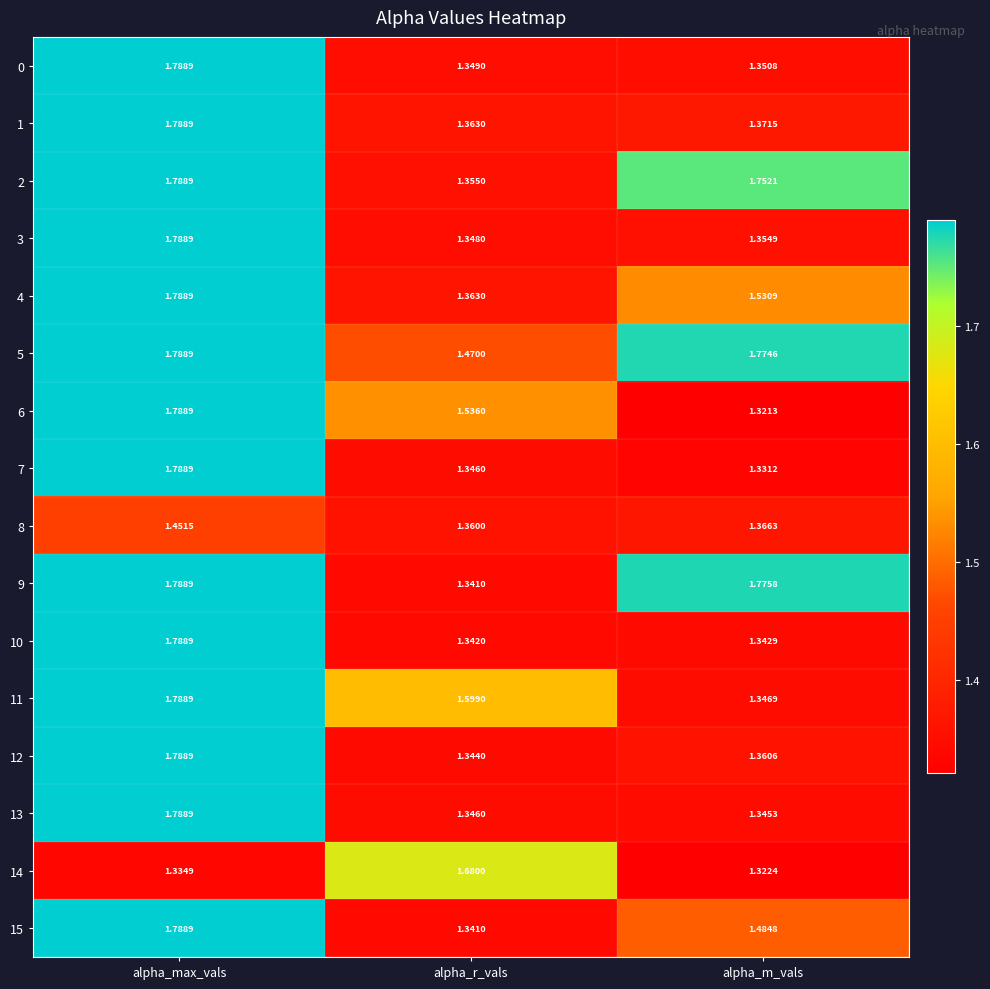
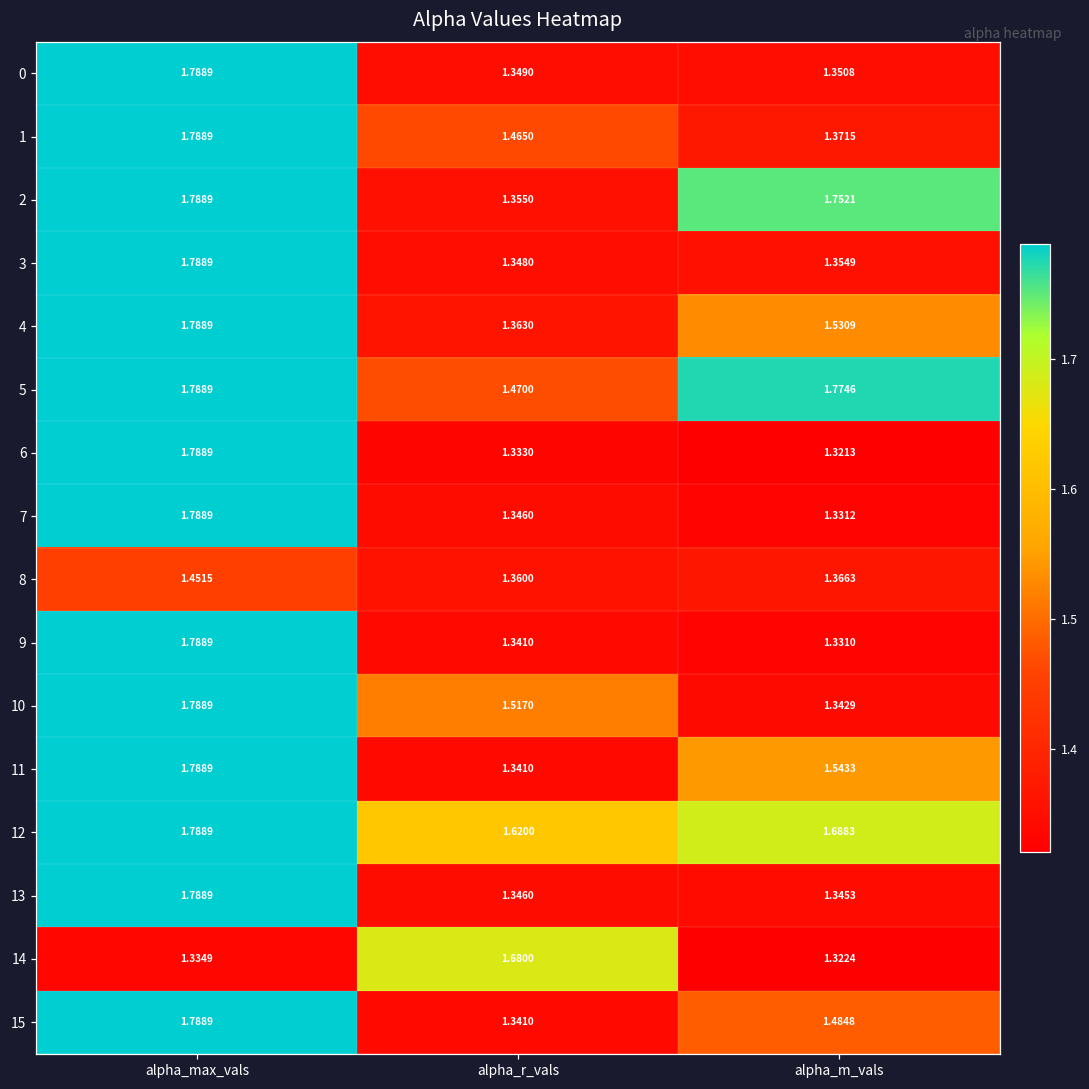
  {
    "0": {
      "alpha_max_vals": 1.7889,
      "alpha_r_vals": 1.3490,
      "alpha_m_vals": 1.3508
    },
    "1": {
      "alpha_max_vals": 1.7889,
-     "alpha_r_vals": 1.3630,
+     "alpha_r_vals": 1.4650,
      "alpha_m_vals": 1.3715
    },
    "2": {
      "alpha_max_vals": 1.7889,
      "alpha_r_vals": 1.3550,
      "alpha_m_vals": 1.7521
    },
    "3": {
      "alpha_max_vals": 1.7889,
      "alpha_r_vals": 1.3480,
      "alpha_m_vals": 1.3549
    },
    "4": {
      "alpha_max_vals": 1.7889,
      "alpha_r_vals": 1.3630,
      "alpha_m_vals": 1.5309
    },
    "5": {
      "alpha_max_vals": 1.7889,
      "alpha_r_vals": 1.4700,
      "alpha_m_vals": 1.7746
    },
    "6": {
      "alpha_max_vals": 1.7889,
-     "alpha_r_vals": 1.5360,
+     "alpha_r_vals": 1.3330,
      "alpha_m_vals": 1.3213
    },
    "7": {
      "alpha_max_vals": 1.7889,
      "alpha_r_vals": 1.3460,
      "alpha_m_vals": 1.3312
    },
    "8": {
      "alpha_max_vals": 1.4515,
      "alpha_r_vals": 1.3600,
      "alpha_m_vals": 1.3663
    },
    "9": {
      "alpha_max_vals": 1.7889,
      "alpha_r_vals": 1.3410,
-     "alpha_m_vals": 1.7758
+     "alpha_m_vals": 1.3310
    },
    "10": {
      "alpha_max_vals": 1.7889,
-     "alpha_r_vals": 1.3420,
+     "alpha_r_vals": 1.5170,
      "alpha_m_vals": 1.3429
    },
    "11": {
      "alpha_max_vals": 1.7889,
-     "alpha_r_vals": 1.5990,
-     "alpha_m_vals": 1.3469
+     "alpha_r_vals": 1.3410,
+     "alpha_m_vals": 1.5433
    },
    "12": {
      "alpha_max_vals": 1.7889,
-     "alpha_r_vals": 1.3440,
-     "alpha_m_vals": 1.3606
+     "alpha_r_vals": 1.6200,
+     "alpha_m_vals": 1.6883
    },
    "13": {
      "alpha_max_vals": 1.7889,
      "alpha_r_vals": 1.3460,
      "alpha_m_vals": 1.3453
    },
    "14": {
      "alpha_max_vals": 1.3349,
      "alpha_r_vals": 1.6800,
      "alpha_m_vals": 1.3224
    },
    "15": {
      "alpha_max_vals": 1.7889,
      "alpha_r_vals": 1.3410,
      "alpha_m_vals": 1.4848
    }
  }
